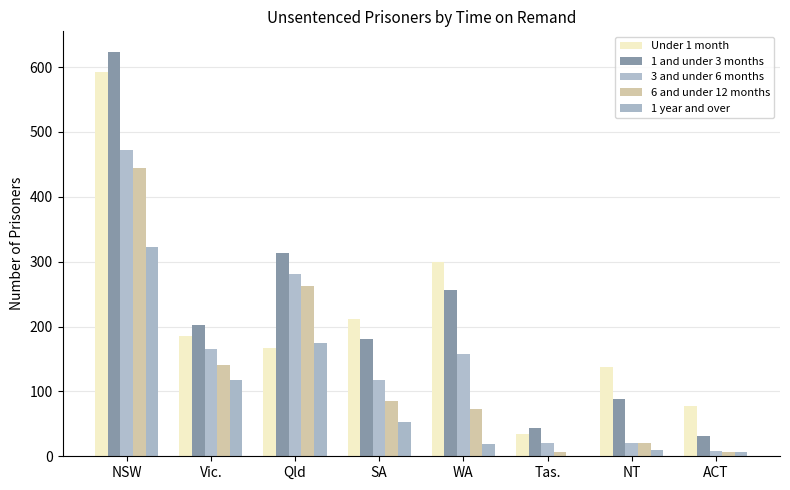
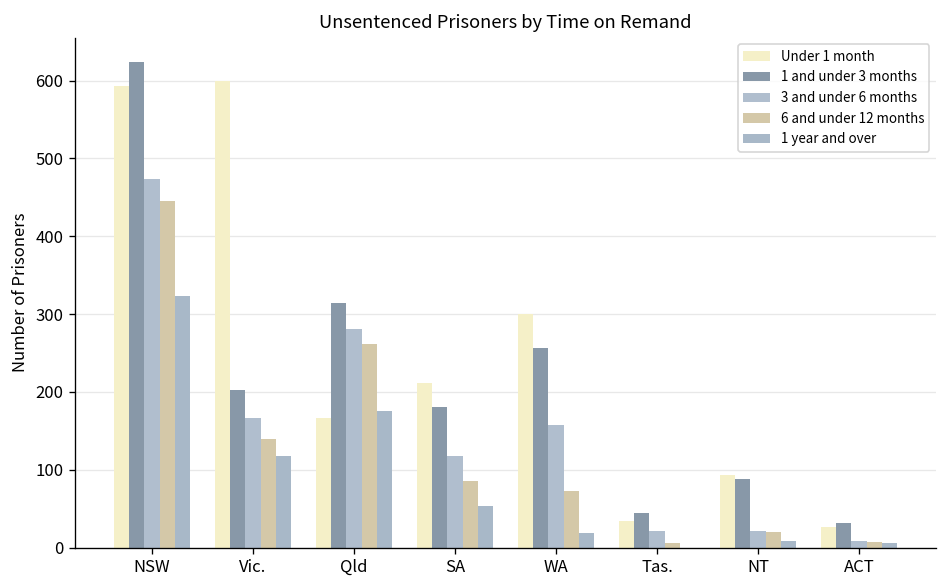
  {
    "Under 1 month": {
      "NSW": 590,
-     "Vic.": 190,
+     "Vic.": 600,
      "Qld": 170,
      "SA": 210,
      "WA": 300,
      "Tas.": 30,
-     "NT": 140,
-     "ACT": 80
+     "NT": 90,
+     "ACT": 30
    }
  }
